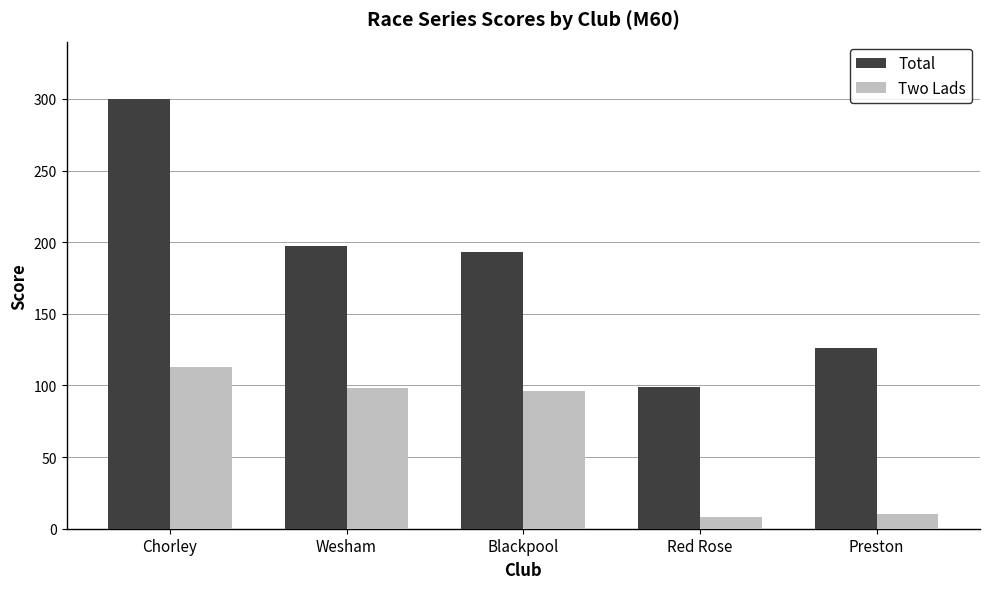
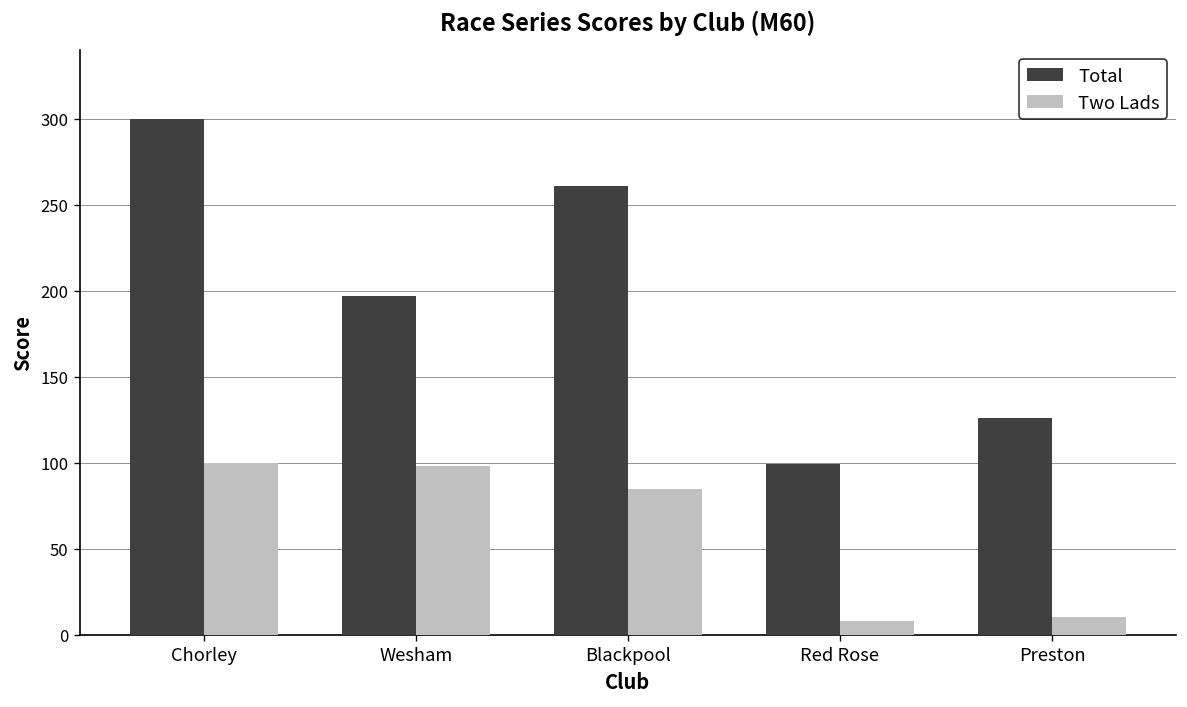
  {
    "Total": {
      "Chorley": 300,
      "Wesham": 197,
-     "Blackpool": 193,
+     "Blackpool": 261,
      "Red Rose": 99,
      "Preston": 126
    },
    "Two Lads": {
-     "Chorley": 113,
+     "Chorley": 100,
      "Wesham": 98,
-     "Blackpool": 96,
+     "Blackpool": 85,
      "Red Rose": 8,
      "Preston": 10
    }
  }
